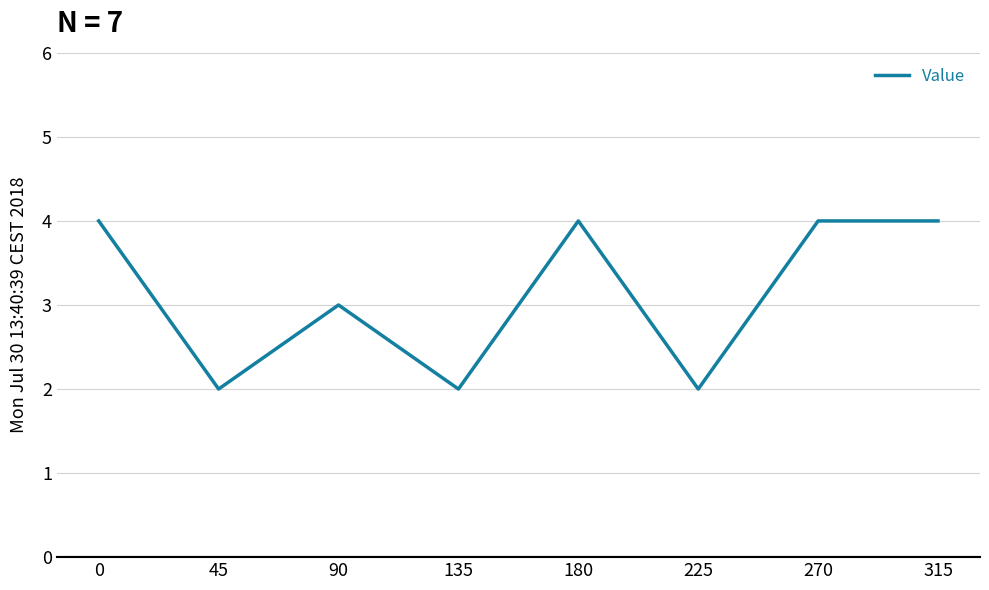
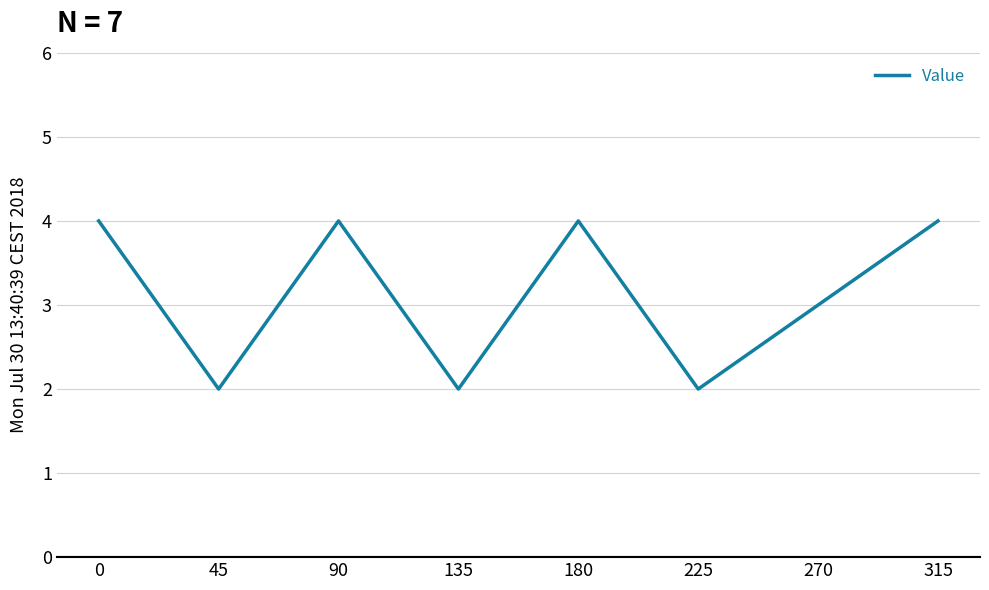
  {
    "0": 4,
    "45": 2,
-   "90": 3,
+   "90": 4,
    "135": 2,
    "180": 4,
    "225": 2,
-   "270": 4,
+   "270": 3,
    "315": 4
  }
